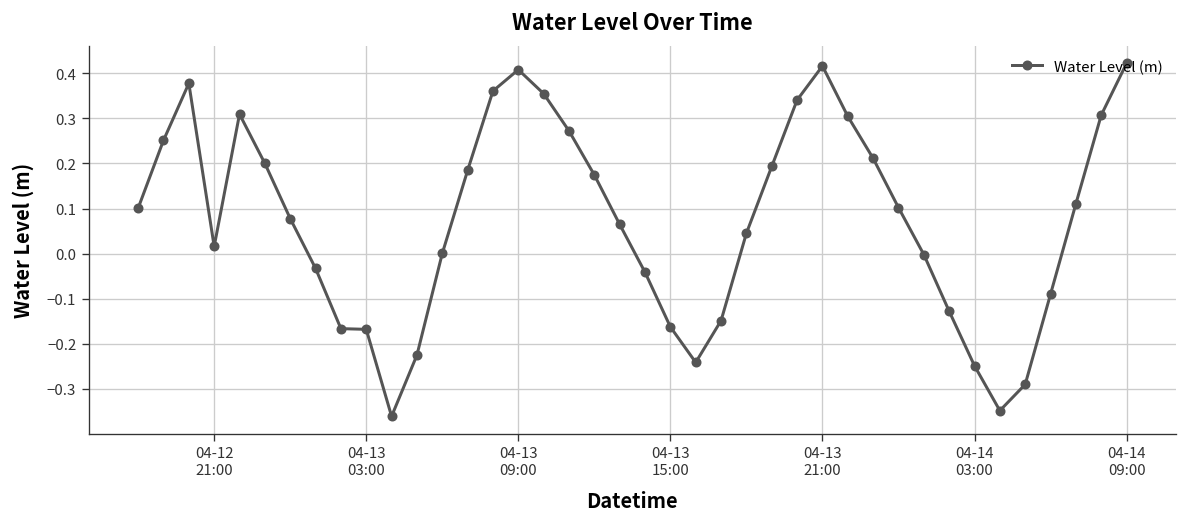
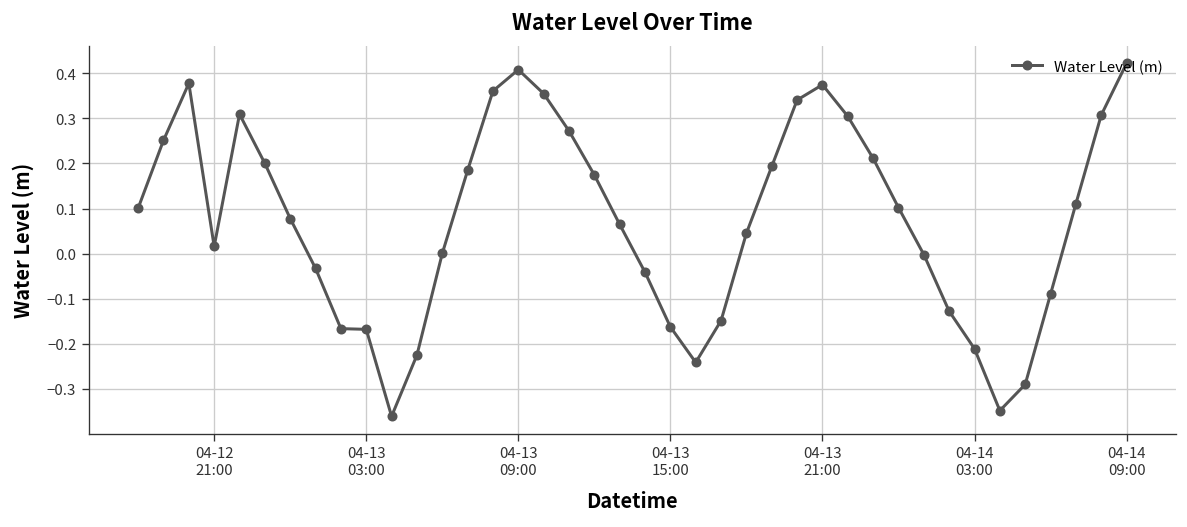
  {
    "04-12 21:00": 0.02,
    "04-13 03:00": -0.17,
    "04-13 09:00": 0.41,
    "04-13 15:00": -0.16,
-   "04-13 21:00": 0.42,
-   "04-14 03:00": -0.25,
+   "04-13 21:00": 0.37,
+   "04-14 03:00": -0.21,
    "04-14 09:00": 0.42
  }
